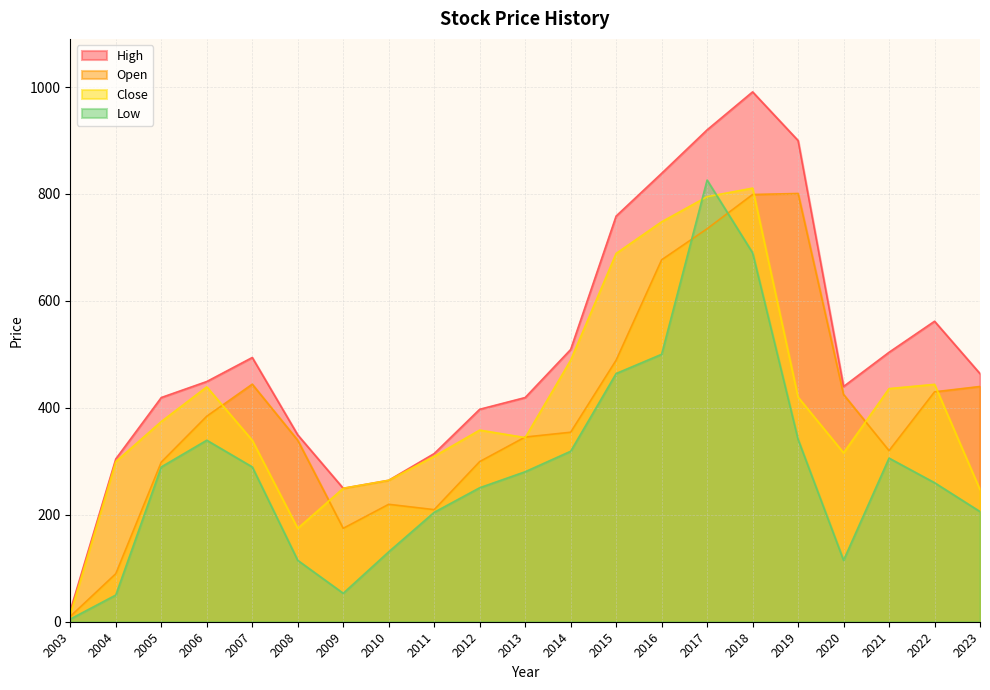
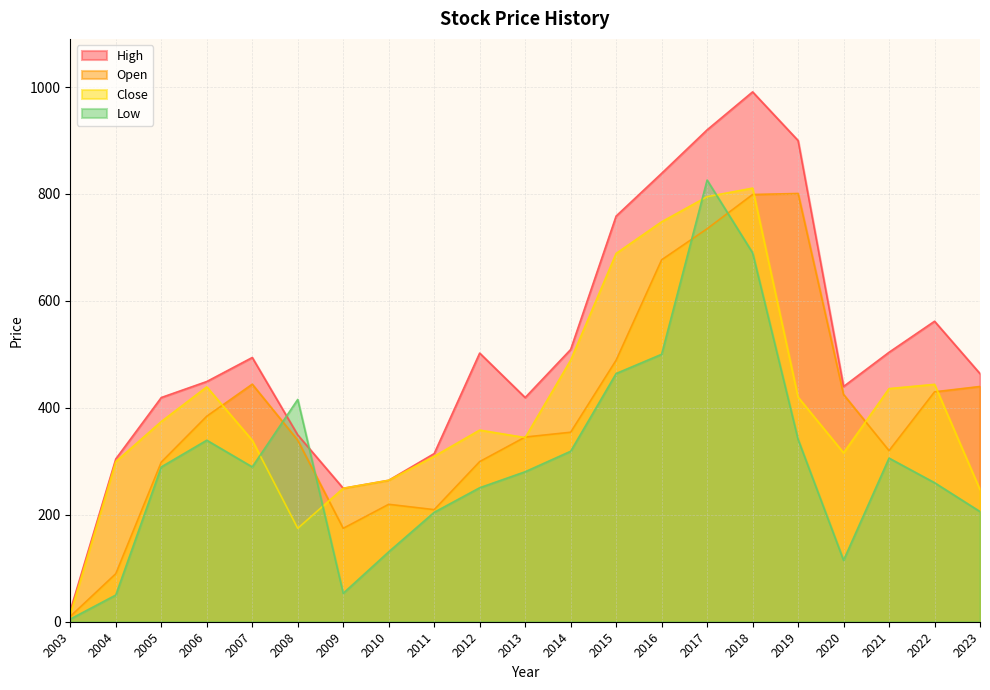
  {
    "High": {
      "2003": 20,
      "2004": 300,
      "2005": 420,
      "2006": 450,
      "2007": 490,
      "2008": 350,
      "2011": 310,
-     "2012": 400,
+     "2012": 500,
      "2013": 420,
      "2014": 510,
      "2015": 760,
      "2016": 840,
      "2017": 920,
      "2018": 990,
      "2019": 900,
      "2020": 440,
      "2021": 500,
      "2022": 560,
      "2023": 460
    },
    "Low": {
      "2003": 0,
      "2004": 50,
      "2005": 290,
      "2006": 340,
      "2007": 290,
-     "2008": 110,
+     "2008": 420,
      "2009": 50,
      "2010": 130,
      "2011": 200,
      "2012": 250,
      "2013": 280,
      "2014": 320,
      "2015": 460,
      "2016": 500,
      "2017": 830,
      "2018": 690,
      "2019": 340,
      "2020": 120,
      "2021": 310,
      "2022": 260,
      "2023": 210
    }
  }
